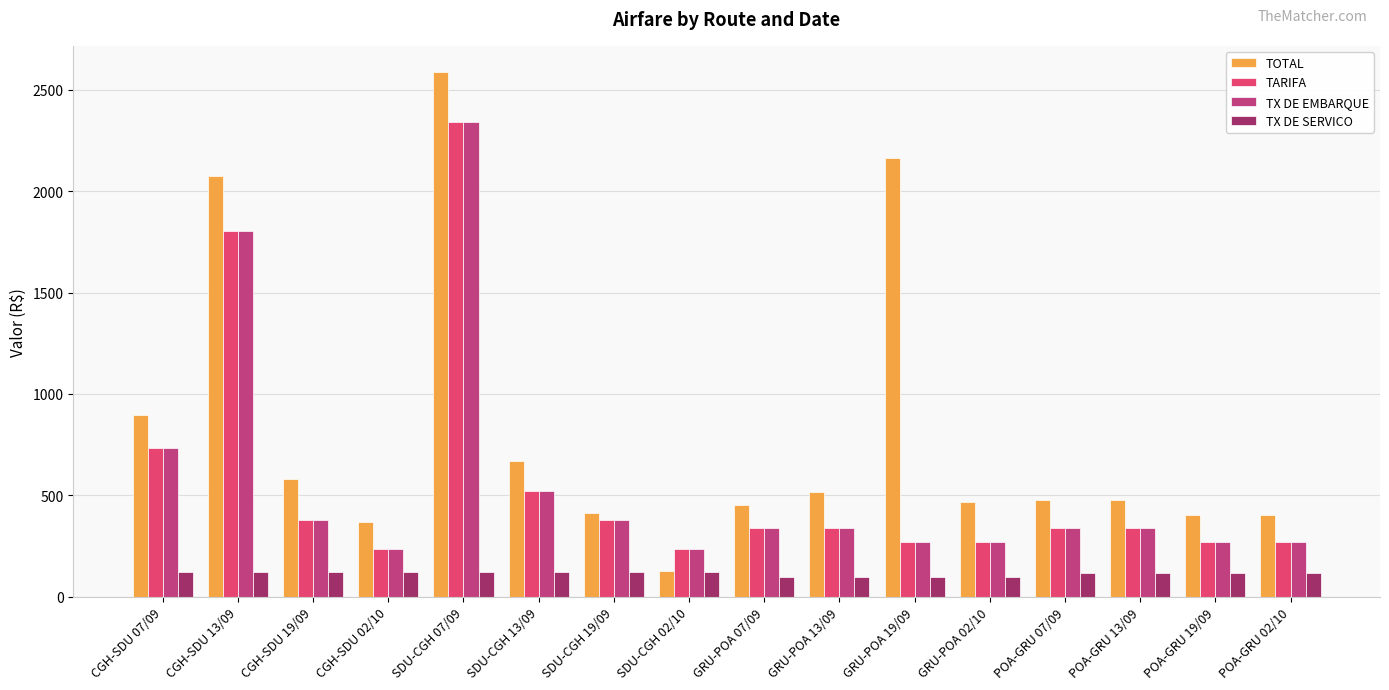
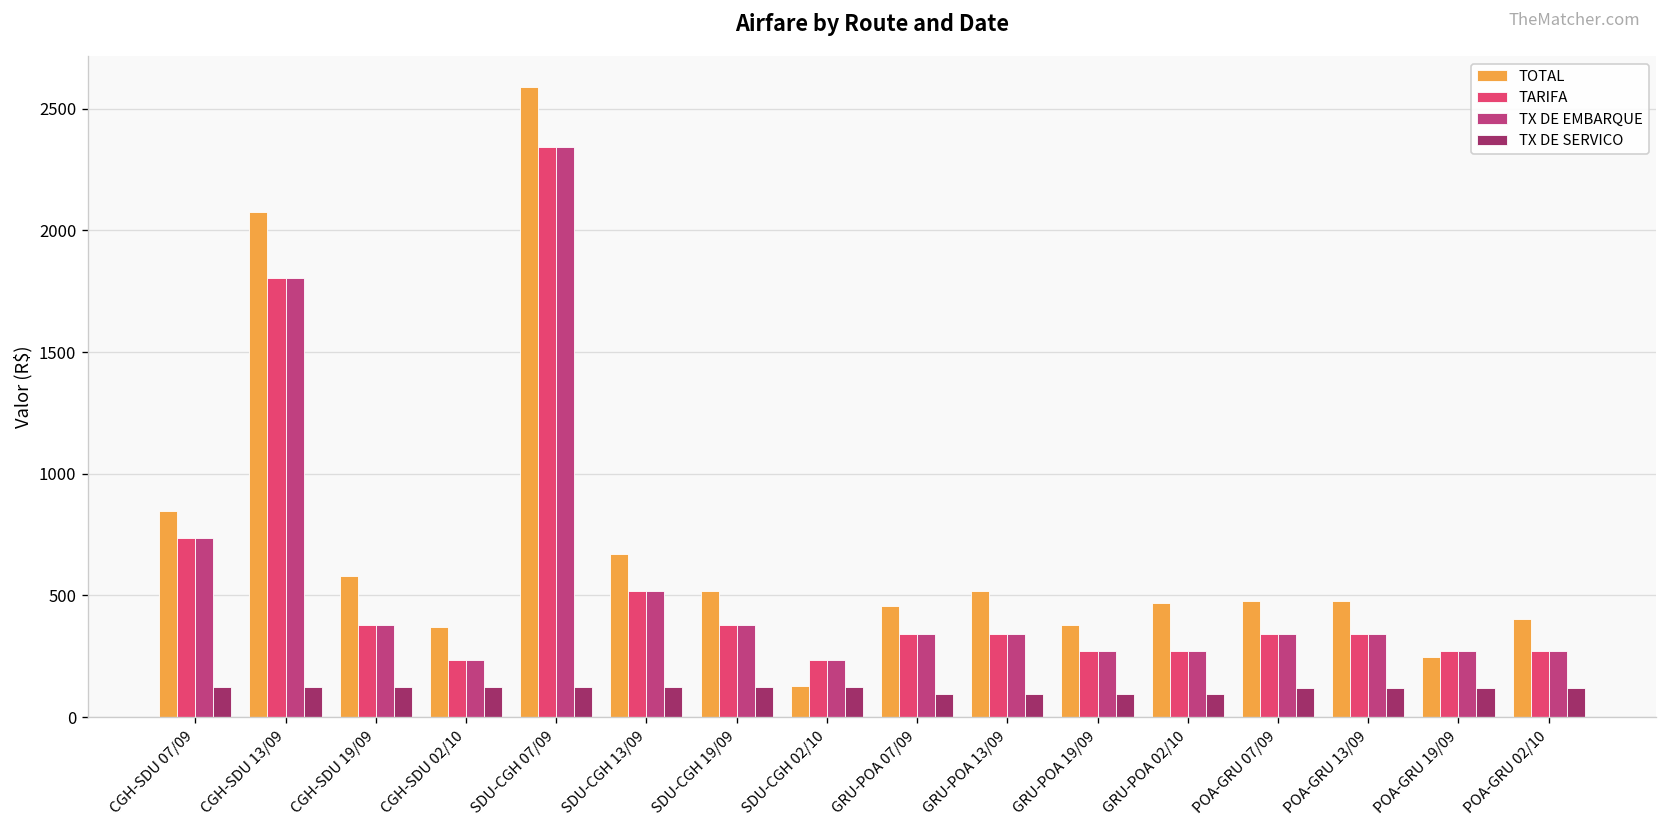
  {
    "TOTAL": {
-     "CGH-SDU 07/09": 900,
+     "CGH-SDU 07/09": 850,
      "CGH-SDU 13/09": 2070,
      "CGH-SDU 19/09": 580,
      "CGH-SDU 02/10": 370,
      "SDU-CGH 07/09": 2590,
      "SDU-CGH 13/09": 670,
-     "SDU-CGH 19/09": 410,
+     "SDU-CGH 19/09": 520,
      "SDU-CGH 02/10": 130,
      "GRU-POA 07/09": 450,
      "GRU-POA 13/09": 520,
-     "GRU-POA 19/09": 2160,
+     "GRU-POA 19/09": 380,
      "GRU-POA 02/10": 470,
      "POA-GRU 07/09": 480,
      "POA-GRU 13/09": 480,
-     "POA-GRU 19/09": 400,
+     "POA-GRU 19/09": 250,
      "POA-GRU 02/10": 400
    }
  }
